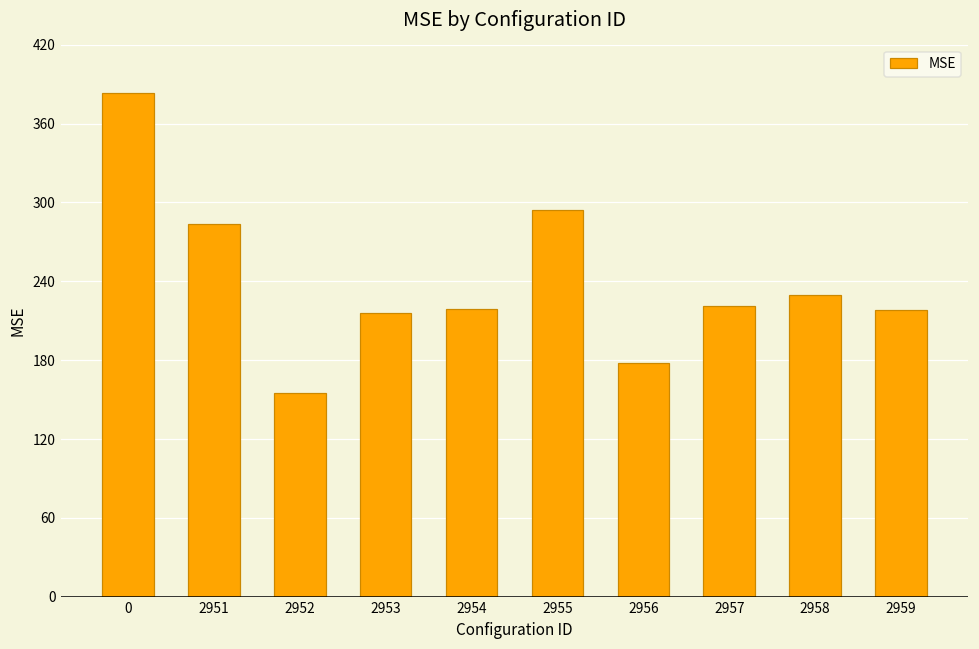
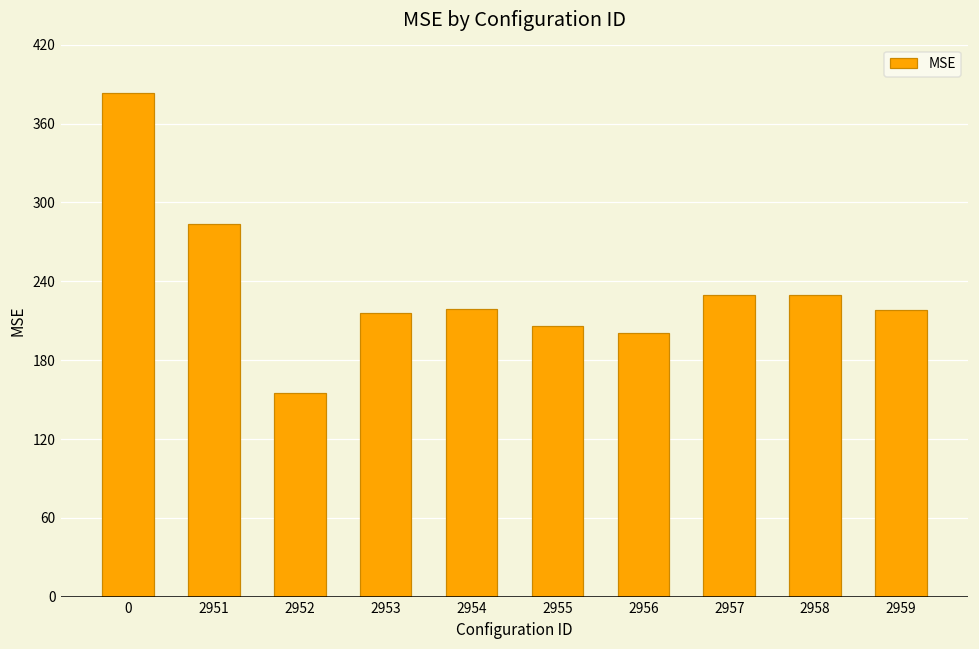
  {
    "0": 383,
    "2951": 284,
    "2952": 155,
    "2953": 216,
    "2954": 219,
-   "2955": 294,
-   "2956": 178,
-   "2957": 221,
+   "2955": 206,
+   "2956": 201,
+   "2957": 230,
    "2958": 230,
    "2959": 218
  }
